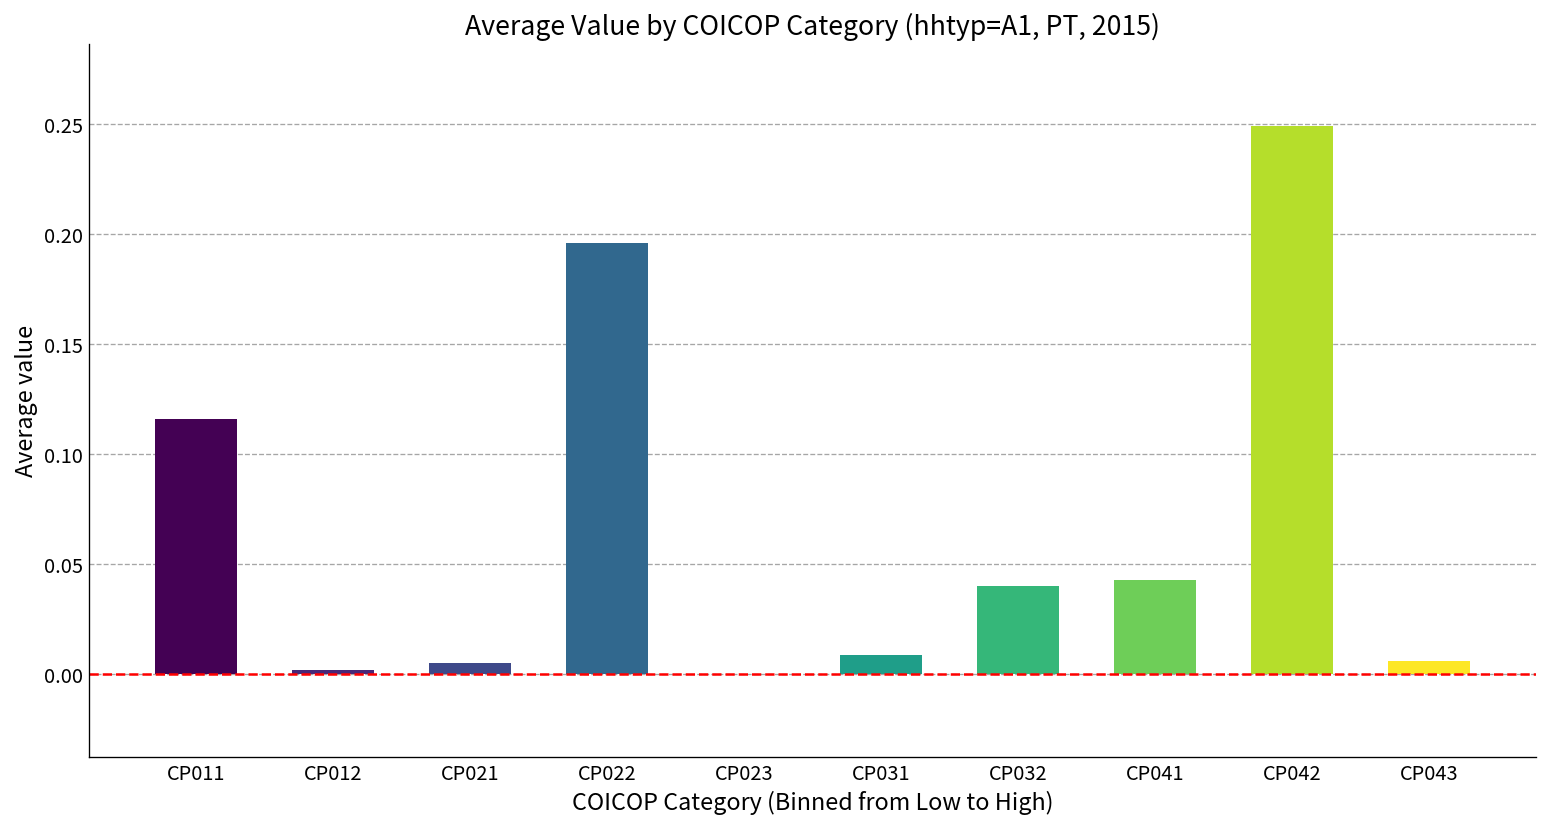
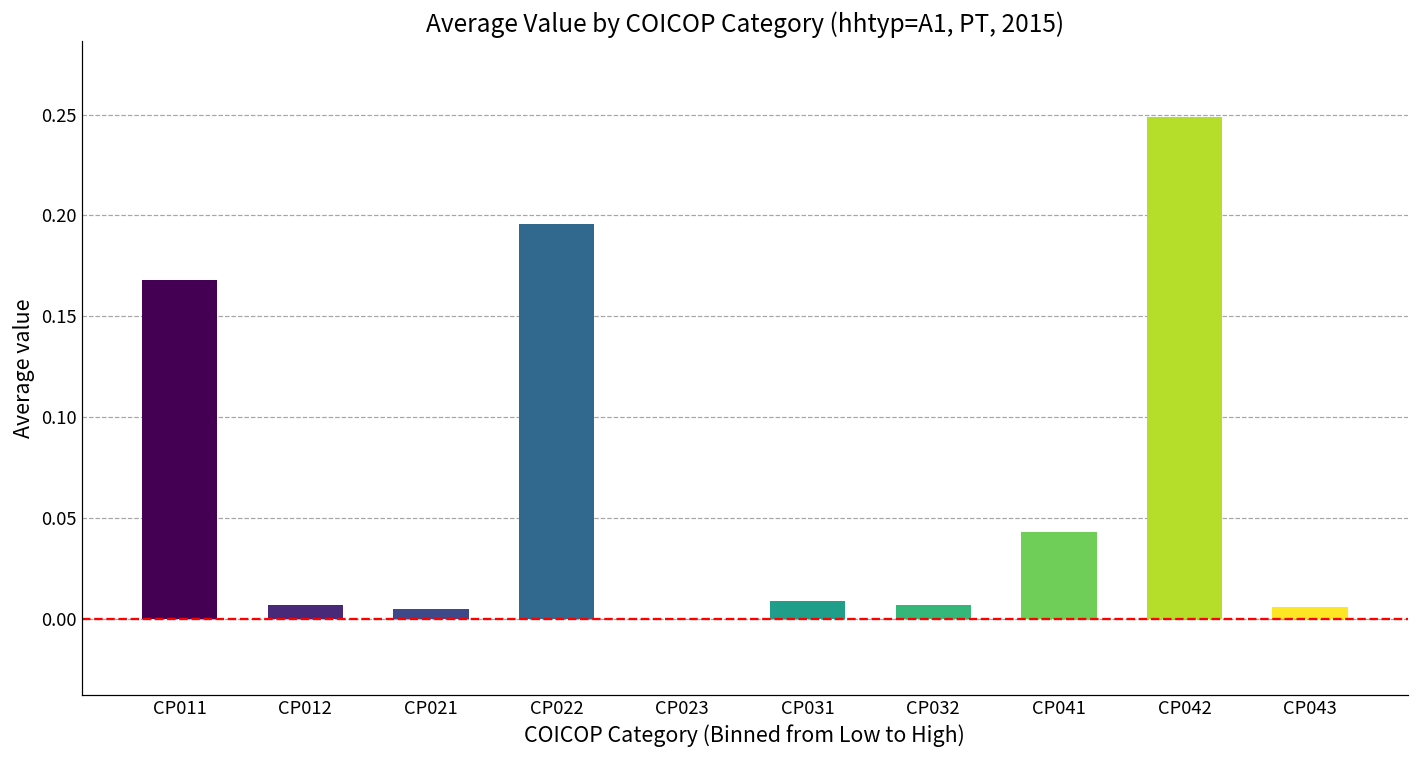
  {
-   "CP011": 0.116,
-   "CP012": 0.002,
+   "CP011": 0.168,
+   "CP012": 0.007,
    "CP021": 0.005,
    "CP022": 0.196,
    "CP023": 0.000,
    "CP031": 0.009,
-   "CP032": 0.040,
+   "CP032": 0.007,
    "CP041": 0.043,
    "CP042": 0.249,
    "CP043": 0.006
  }
